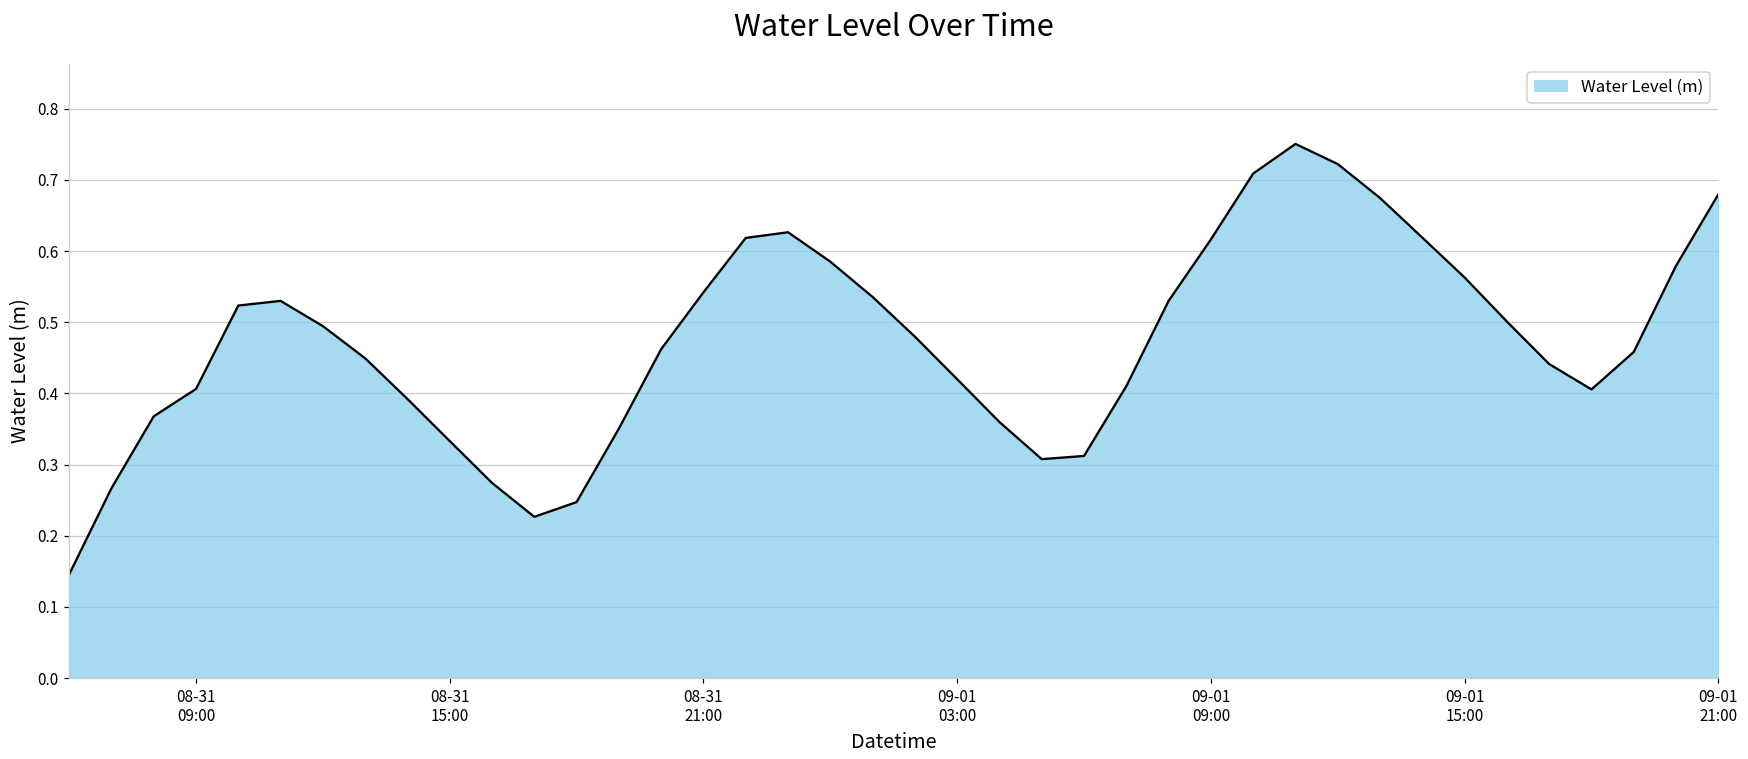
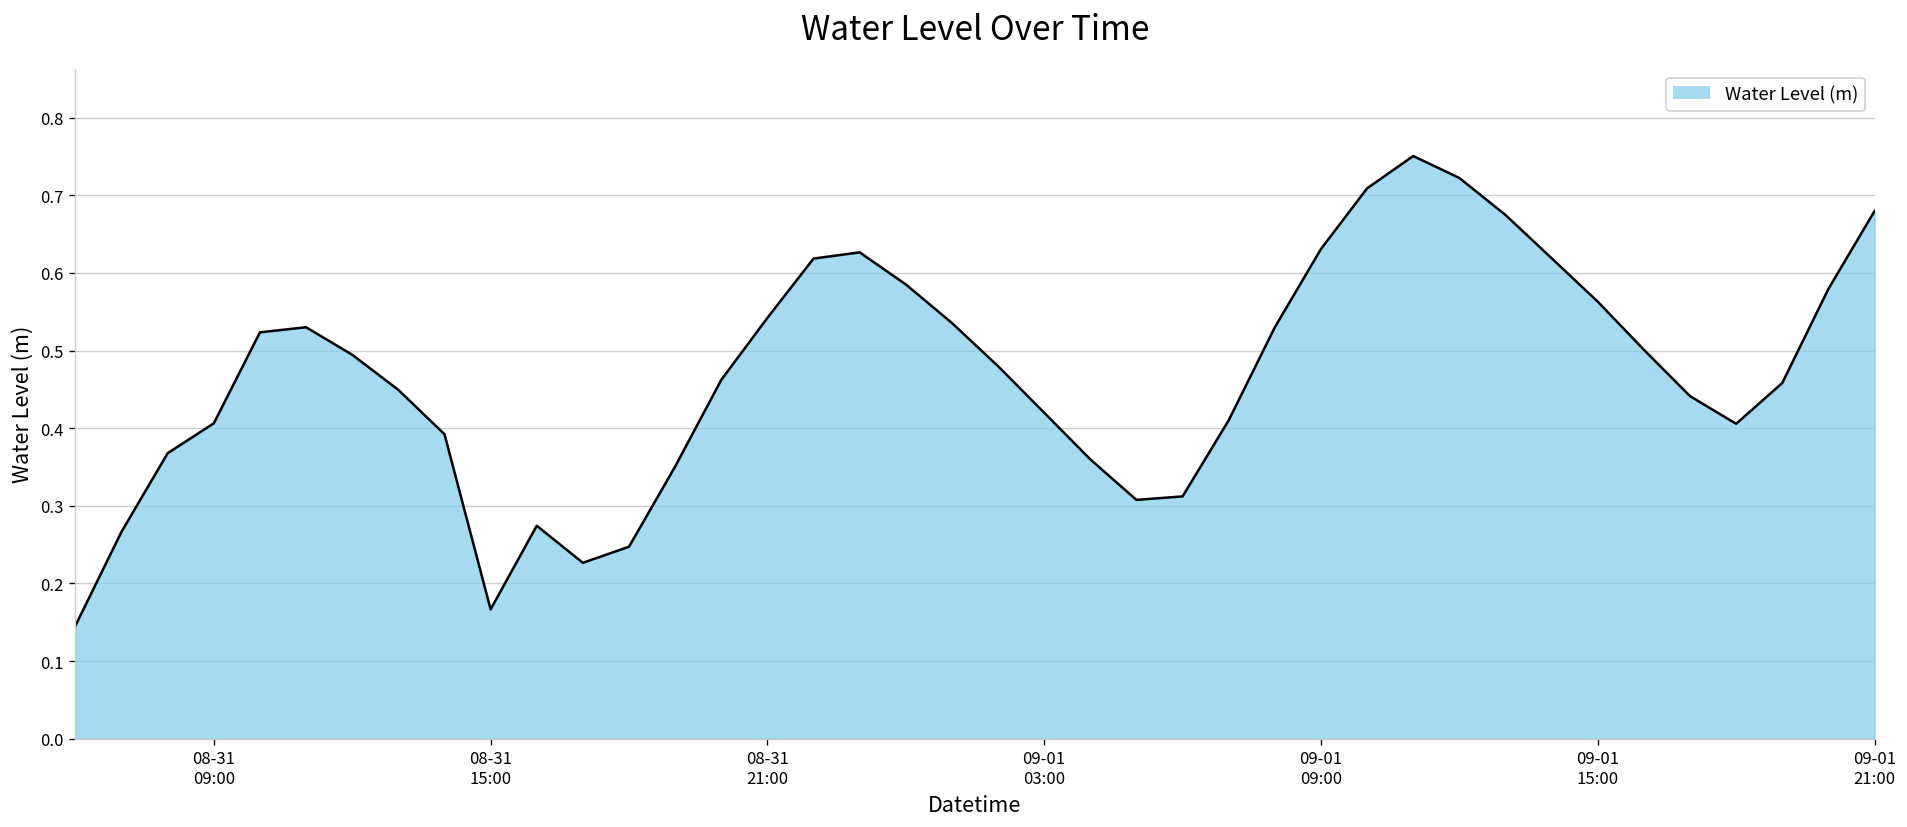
  {
    "08-31 09:00": 0.41,
-   "08-31 15:00": 0.33,
+   "08-31 15:00": 0.17,
    "08-31 21:00": 0.54,
    "09-01 03:00": 0.42,
-   "09-01 09:00": 0.62,
+   "09-01 09:00": 0.63,
    "09-01 15:00": 0.56,
    "09-01 21:00": 0.68
  }
